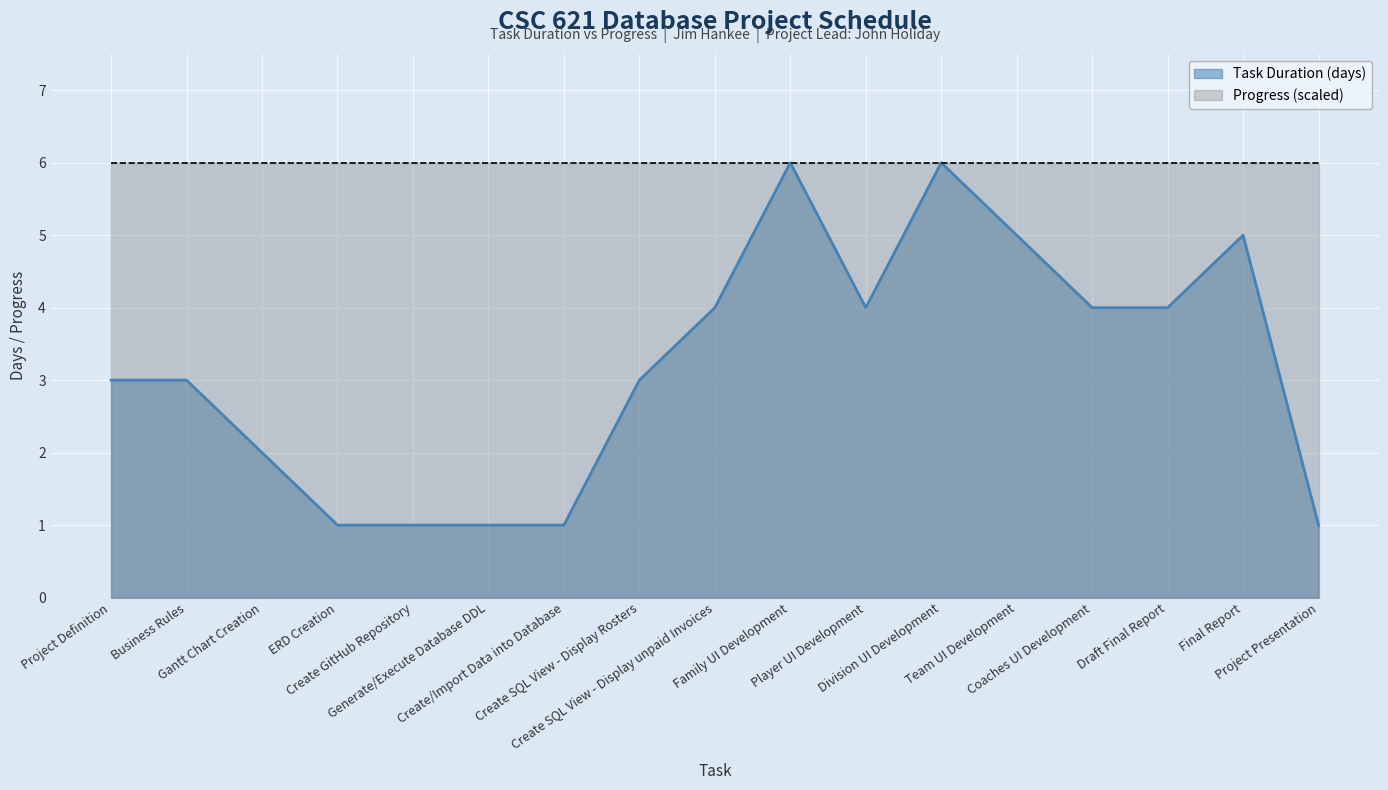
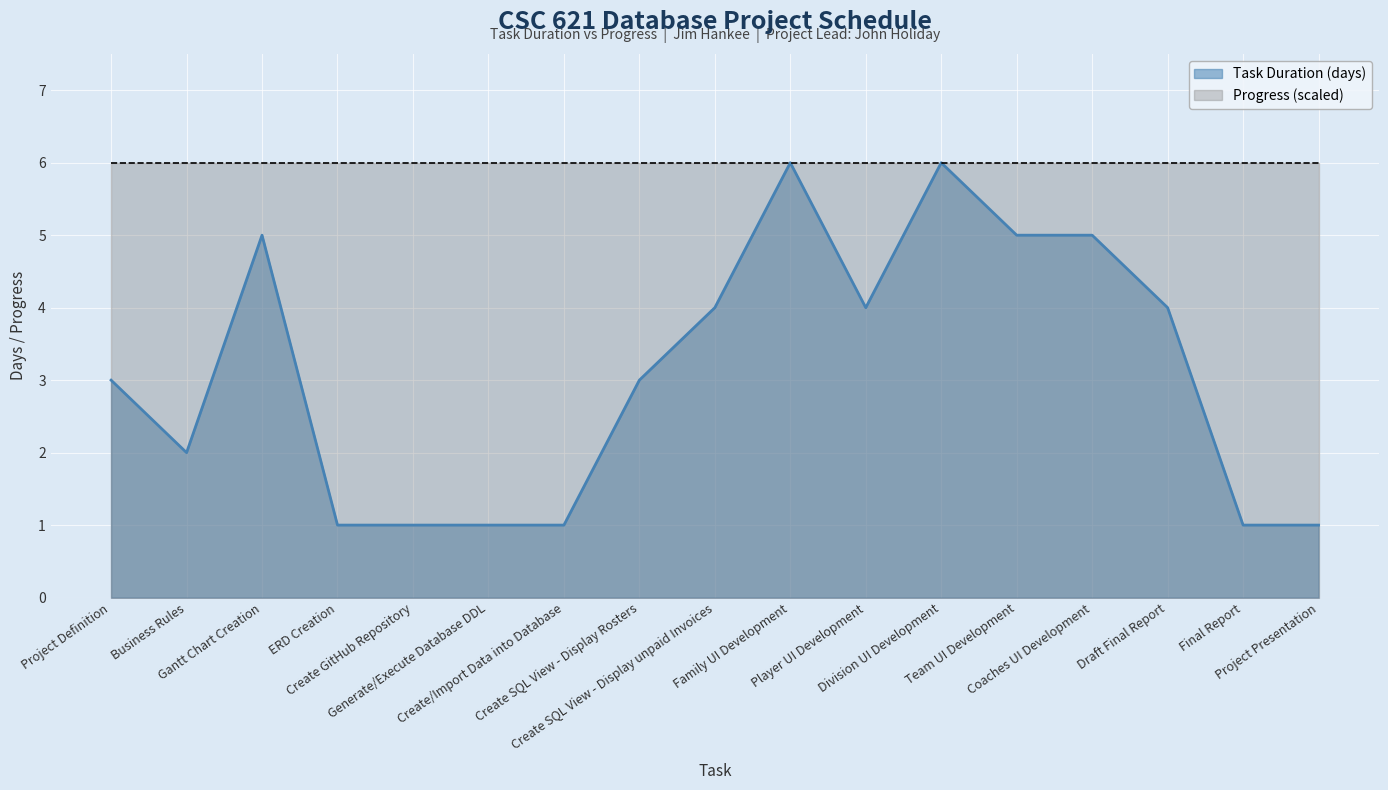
  {
    "Task Duration (days)": {
      "Project Definition": 3,
-     "Business Rules": 3,
-     "Gantt Chart Creation": 2,
+     "Business Rules": 2,
+     "Gantt Chart Creation": 5,
      "ERD Creation": 1,
      "Create GitHub Repository": 1,
      "Generate/Execute Database DDL": 1,
      "Create/Import Data into Database": 1,
      "Create SQL View - Display Rosters": 3,
      "Create SQL View - Display unpaid Invoices": 4,
      "Player UI Development": 4,
      "Team UI Development": 5,
-     "Coaches UI Development": 4,
+     "Coaches UI Development": 5,
      "Draft Final Report": 4,
-     "Final Report": 5,
+     "Final Report": 1,
      "Project Presentation": 1
    },
    "Progress (scaled)": {
      "Project Definition": 6,
      "Business Rules": 6,
      "Gantt Chart Creation": 6,
      "ERD Creation": 6,
      "Create GitHub Repository": 6,
      "Generate/Execute Database DDL": 6,
      "Create/Import Data into Database": 6,
      "Create SQL View - Display Rosters": 6,
      "Create SQL View - Display unpaid Invoices": 6,
      "Player UI Development": 6,
      "Team UI Development": 6,
      "Coaches UI Development": 6,
      "Draft Final Report": 6,
      "Final Report": 6,
      "Project Presentation": 6
    }
  }
